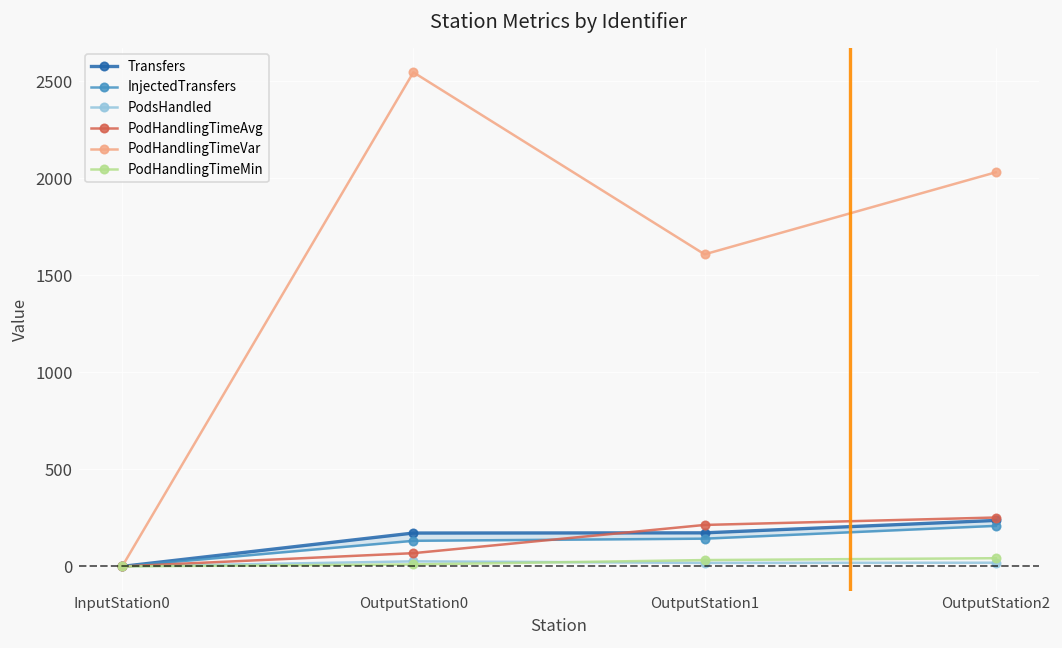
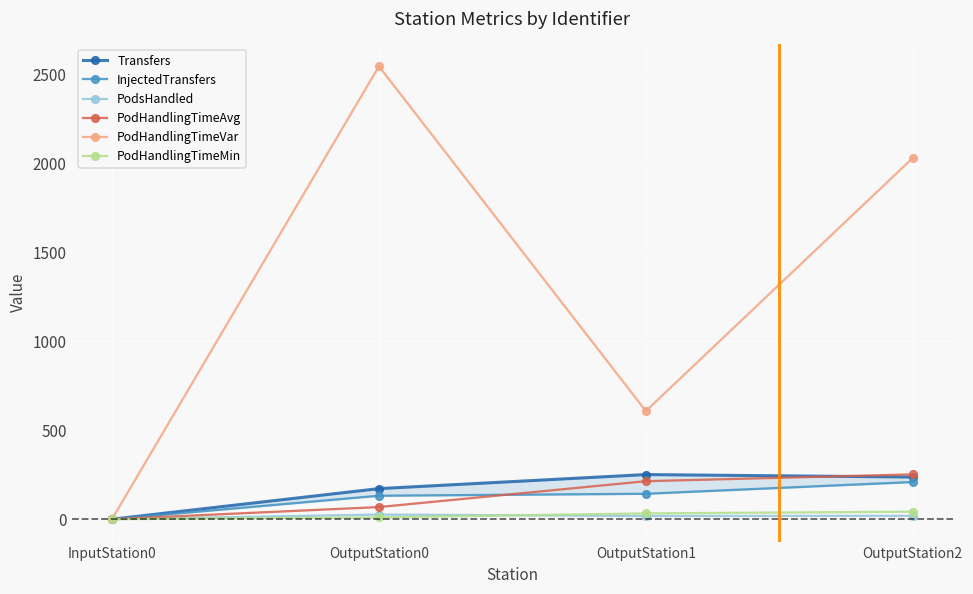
  {
    "Transfers": {
      "OutputStation0": 170,
-     "OutputStation1": 170
+     "OutputStation1": 250
    },
    "InjectedTransfers": {
      "OutputStation0": 130,
      "OutputStation1": 140,
      "OutputStation2": 210
    },
    "PodsHandled": {
      "OutputStation0": 30,
      "OutputStation2": 20
    },
    "PodHandlingTimeAvg": {
      "OutputStation0": 70,
      "OutputStation1": 210
    },
    "PodHandlingTimeVar": {
      "OutputStation0": 2550,
-     "OutputStation1": 1610,
+     "OutputStation1": 610,
      "OutputStation2": 2030
    },
    "PodHandlingTimeMin": {
      "OutputStation0": 10,
      "OutputStation2": 40
    }
  }
